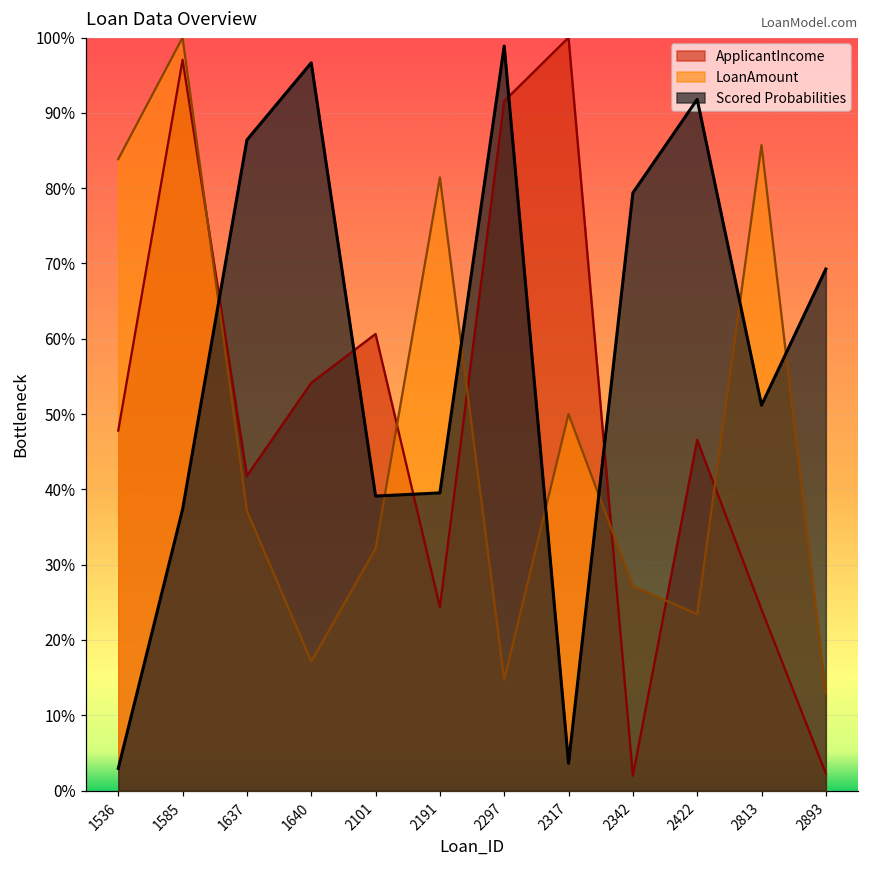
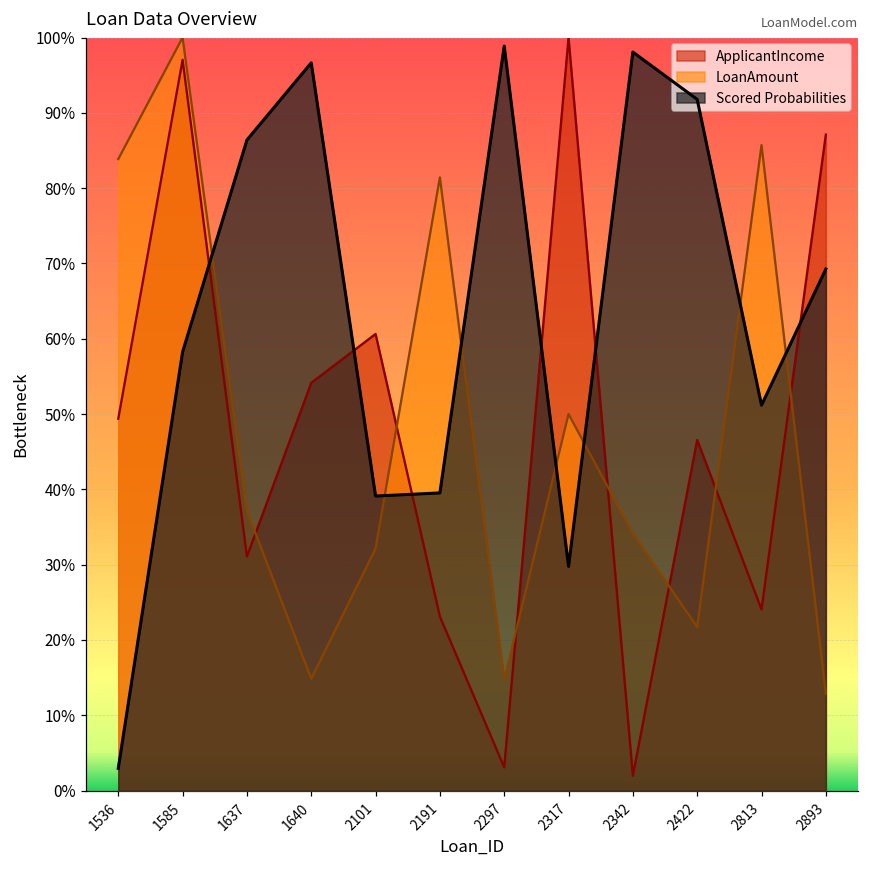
  {
    "ApplicantIncome": {
-     "1536": "48%",
+     "1536": "49%",
      "1585": "97%",
-     "1637": "42%",
+     "1637": "31%",
      "1640": "54%",
      "2101": "61%",
-     "2191": "24%",
-     "2297": "92%",
+     "2191": "23%",
+     "2297": "3%",
      "2317": "100%",
      "2342": "2%",
      "2422": "47%",
      "2813": "24%",
-     "2893": "2%"
+     "2893": "87%"
    },
    "LoanAmount": {
      "1536": "84%",
      "1585": "100%",
      "1637": "37%",
-     "1640": "17%",
+     "1640": "15%",
      "2101": "32%",
      "2191": "81%",
      "2297": "15%",
      "2317": "50%",
-     "2342": "27%",
-     "2422": "23%",
+     "2342": "34%",
+     "2422": "22%",
      "2813": "86%",
      "2893": "13%"
    },
    "Scored Probabilities": {
      "1536": "3%",
-     "1585": "37%",
+     "1585": "58%",
      "1637": "86%",
      "1640": "97%",
      "2101": "39%",
      "2191": "40%",
      "2297": "99%",
-     "2317": "4%",
-     "2342": "79%",
+     "2317": "30%",
+     "2342": "98%",
      "2813": "51%",
      "2893": "69%"
    }
  }
